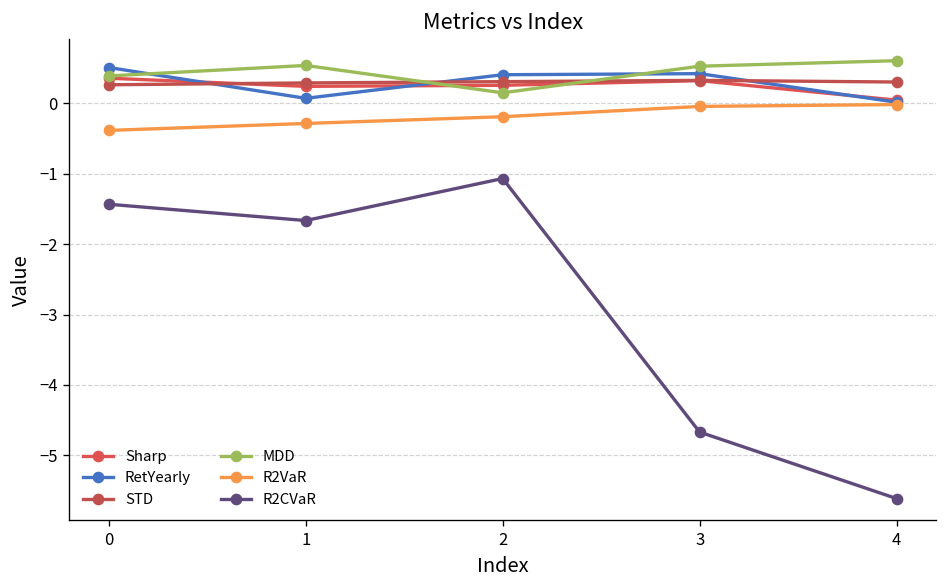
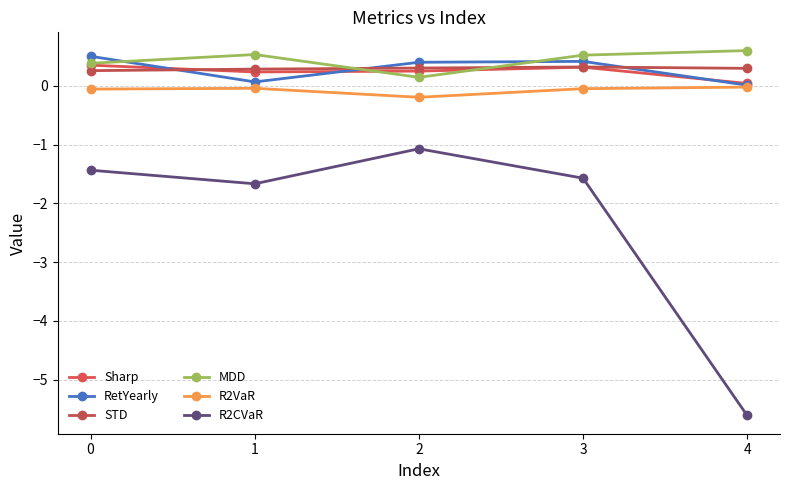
  {
    "RetYearly": {
      "0": 0.5,
      "1": 0.1,
      "2": 0.4,
      "3": 0.4
    },
    "MDD": {
      "1": 0.5,
      "2": 0.1,
      "3": 0.5,
      "4": 0.6
    },
    "R2VaR": {
-     "0": -0.4,
-     "1": -0.3,
+     "0": -0.1,
+     "1": 0.0,
      "2": -0.2,
      "3": 0.0
    },
    "R2CVaR": {
      "0": -1.4,
      "1": -1.7,
      "2": -1.1,
-     "3": -4.7,
+     "3": -1.6,
      "4": -5.6
    }
  }
